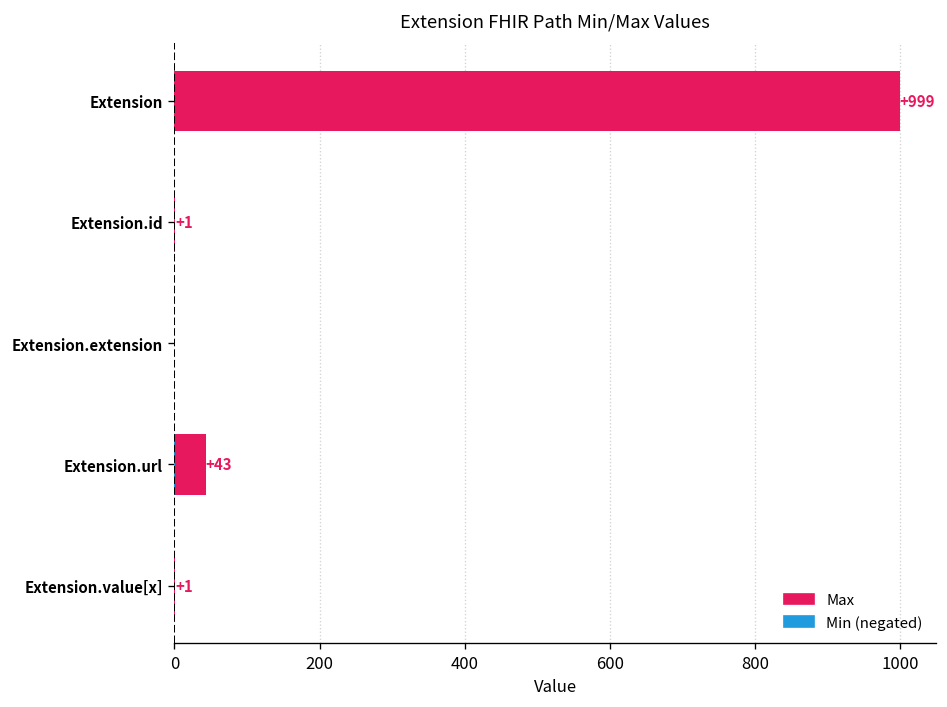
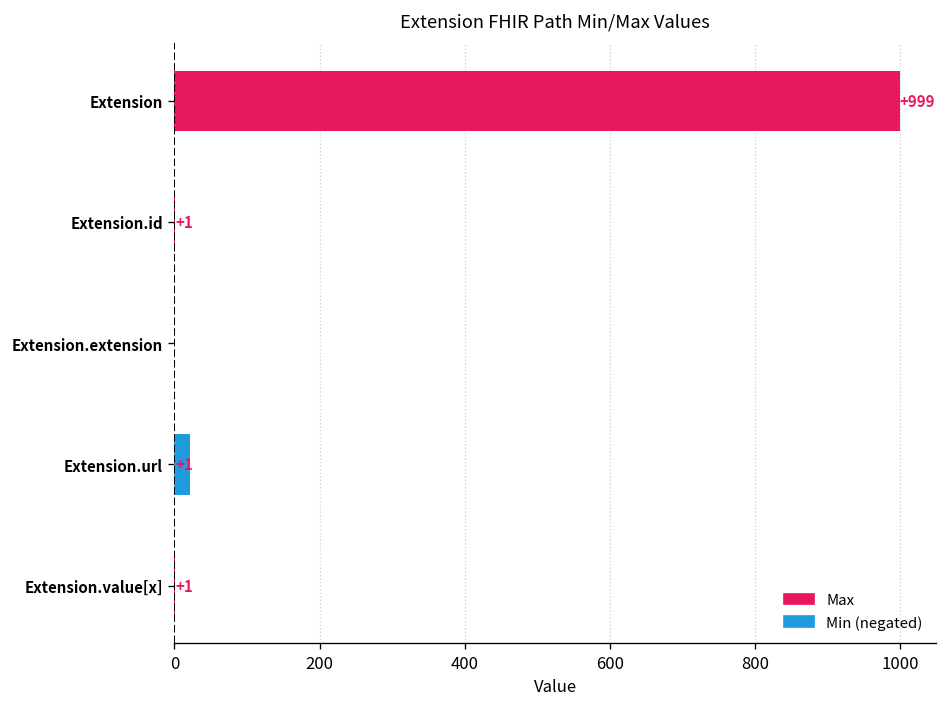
  {
    "Max": {
      "Extension": "+999",
      "Extension.id": "+1",
-     "Extension.url": "+43",
+     "Extension.url": "+1",
      "Extension.value[x]": "+1"
    },
    "Min (negated)": {
      "Extension": "0",
      "Extension.id": "0",
      "Extension.extension": "0",
-     "Extension.url": "0",
+     "Extension.url": "20",
      "Extension.value[x]": "0"
    }
  }
